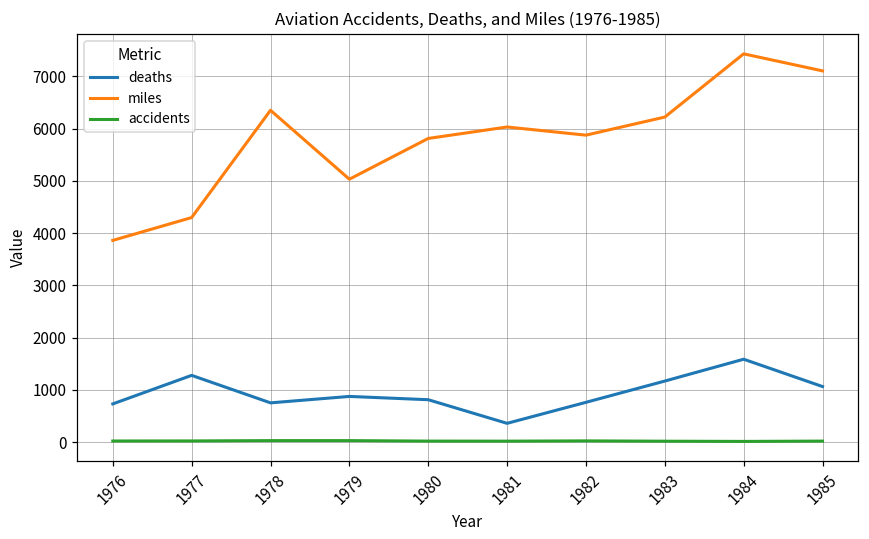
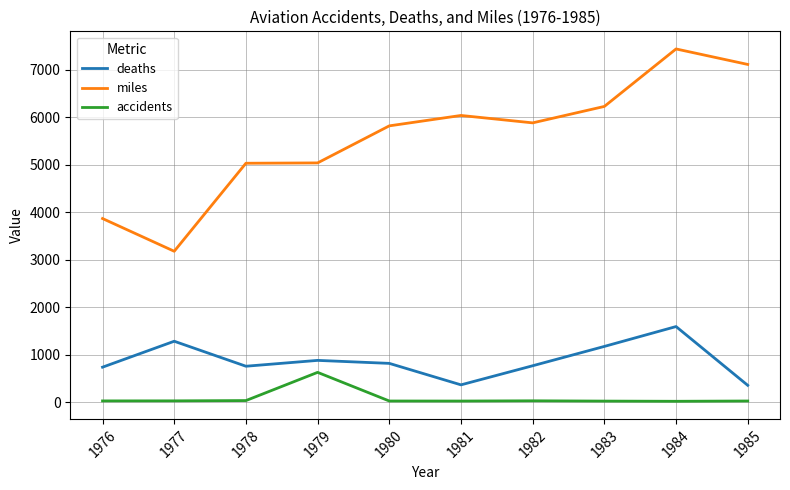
  {
    "deaths": {
      "1976": 700,
      "1977": 1300,
      "1978": 800,
      "1979": 900,
      "1980": 800,
      "1981": 400,
      "1982": 800,
      "1983": 1200,
      "1984": 1600,
-     "1985": 1100
+     "1985": 400
    },
    "miles": {
      "1976": 3900,
-     "1977": 4300,
-     "1978": 6400,
+     "1977": 3200,
+     "1978": 5000,
      "1979": 5000,
      "1980": 5800,
      "1981": 6000,
      "1982": 5900,
      "1983": 6200,
      "1984": 7400,
      "1985": 7100
    },
    "accidents": {
      "1976": 0,
      "1977": 0,
      "1978": 0,
-     "1979": 0,
+     "1979": 600,
      "1980": 0,
      "1981": 0,
      "1982": 0,
      "1983": 0,
      "1984": 0,
      "1985": 0
    }
  }
